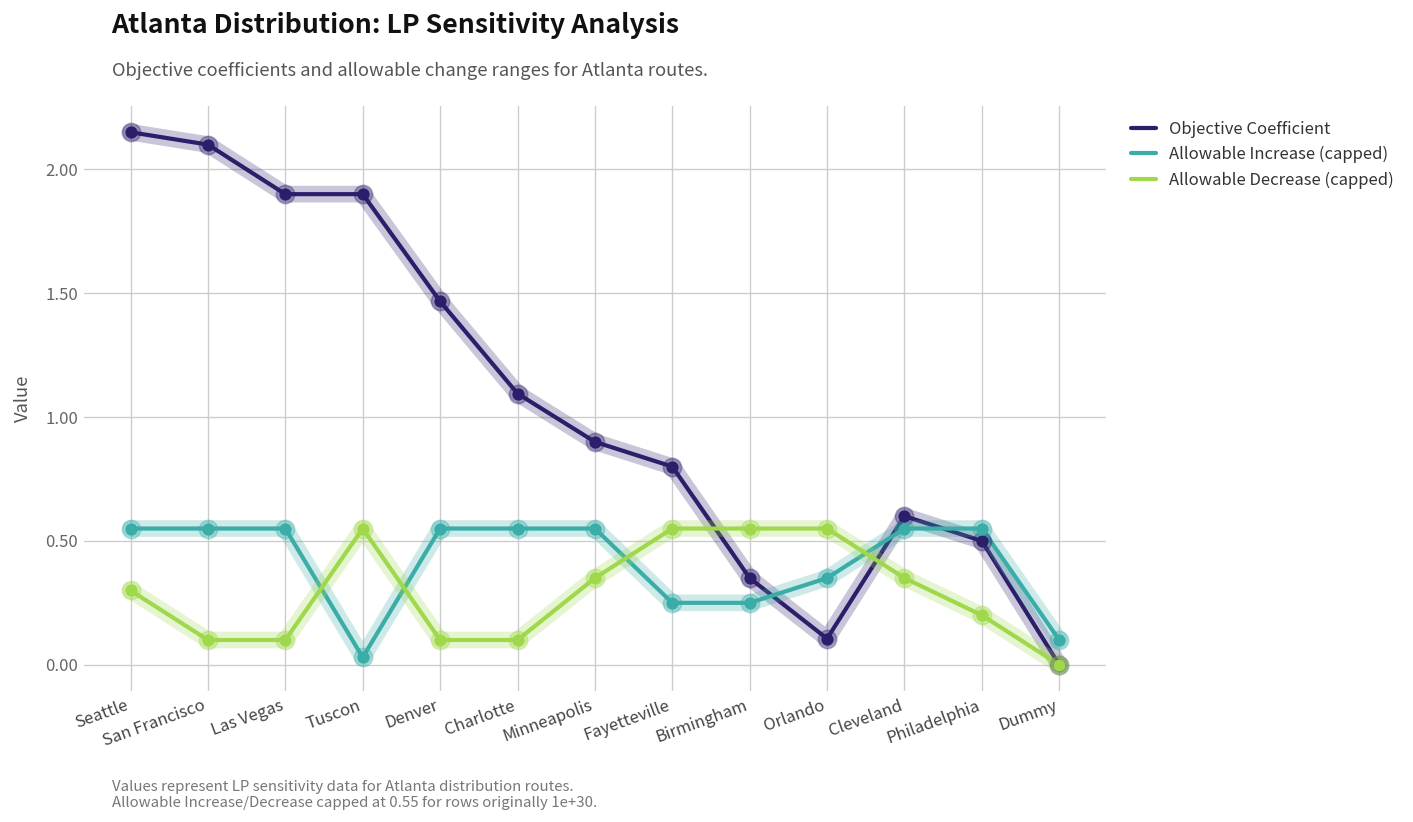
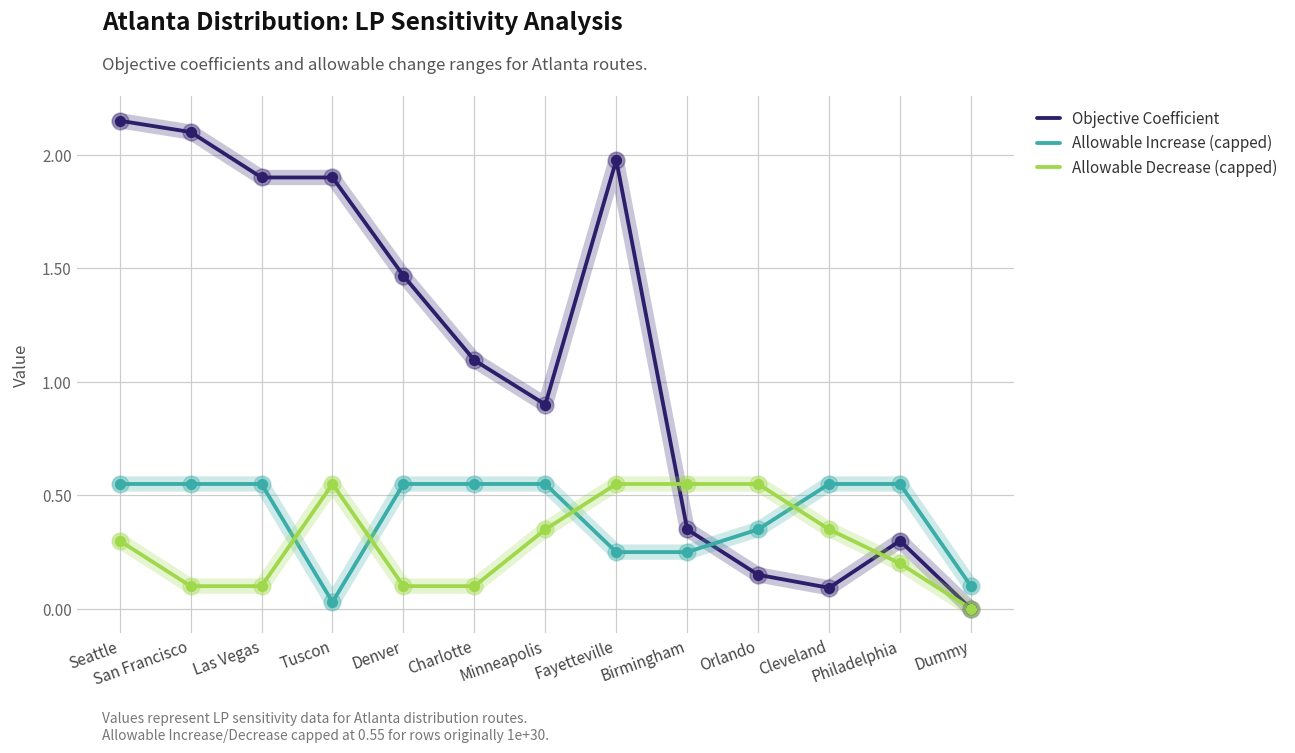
  {
    "Objective Coefficient": {
      "Seattle": 2.15,
      "San Francisco": 2.10,
      "Las Vegas": 1.90,
      "Tuscon": 1.90,
      "Denver": 1.47,
      "Charlotte": 1.09,
      "Minneapolis": 0.90,
-     "Fayetteville": 0.80,
+     "Fayetteville": 1.98,
      "Birmingham": 0.35,
-     "Orlando": 0.11,
-     "Cleveland": 0.60,
-     "Philadelphia": 0.5
+     "Orlando": 0.15,
+     "Cleveland": 0.09,
+     "Philadelphia": 0.3
    },
    "Allowable Increase (capped)": {
      "Seattle": 0.55,
      "San Francisco": 0.55,
      "Las Vegas": 0.55,
      "Tuscon": 0.03,
      "Denver": 0.55,
      "Charlotte": 0.55,
      "Minneapolis": 0.55,
      "Fayetteville": 0.25,
      "Birmingham": 0.25,
      "Orlando": 0.35,
      "Cleveland": 0.55,
      "Philadelphia": 0.55,
      "Dummy": 0.10
    },
    "Allowable Decrease (capped)": {
      "Seattle": 0.30,
      "San Francisco": 0.10,
      "Las Vegas": 0.10,
      "Tuscon": 0.55,
      "Denver": 0.10,
      "Charlotte": 0.10,
      "Minneapolis": 0.35,
      "Fayetteville": 0.55,
      "Birmingham": 0.55,
      "Orlando": 0.55,
      "Cleveland": 0.35,
      "Philadelphia": 0.20
    }
  }
